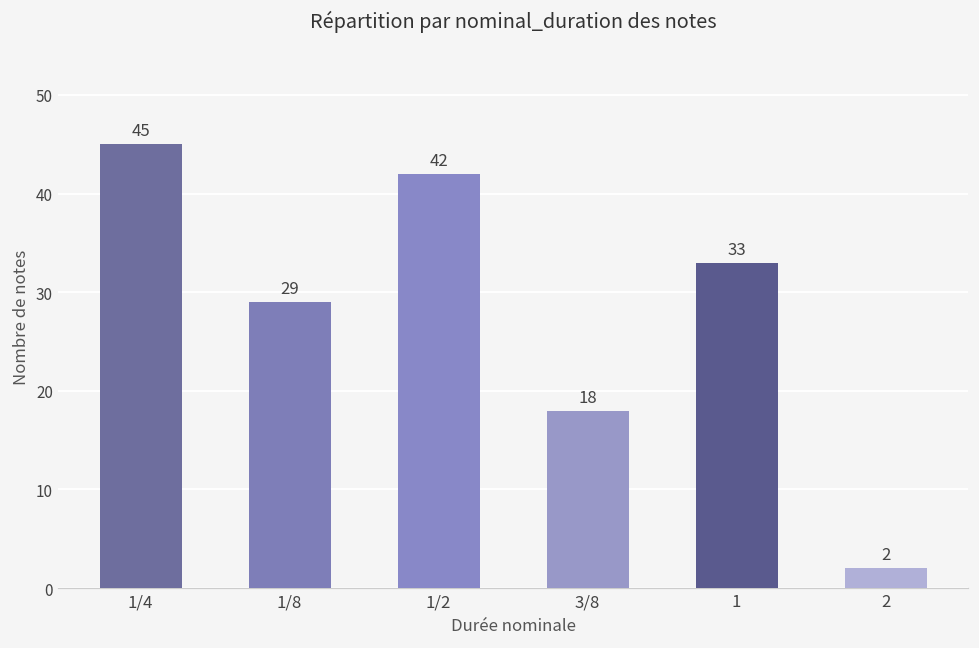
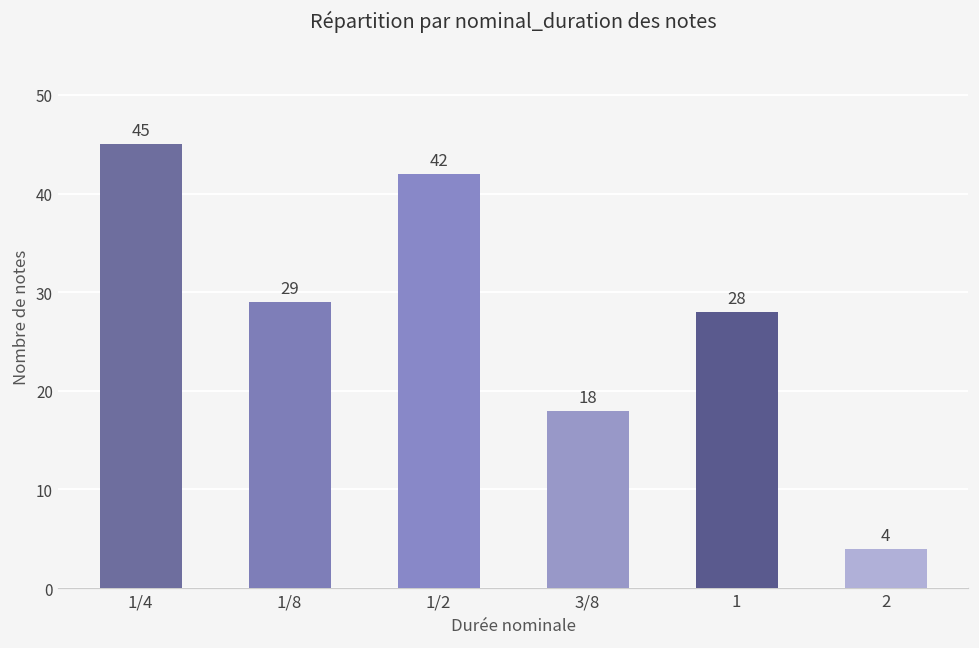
  {
    "1/4": 45,
    "1/8": 29,
    "1/2": 42,
    "3/8": 18,
-   "1": 33,
-   "2": 2
+   "1": 28,
+   "2": 4
  }
